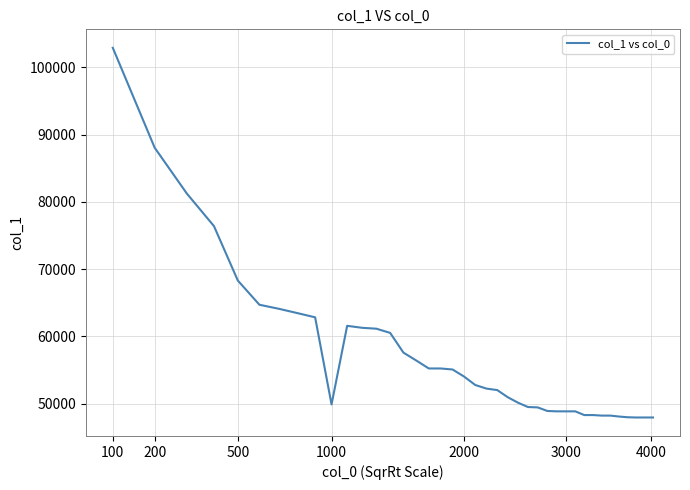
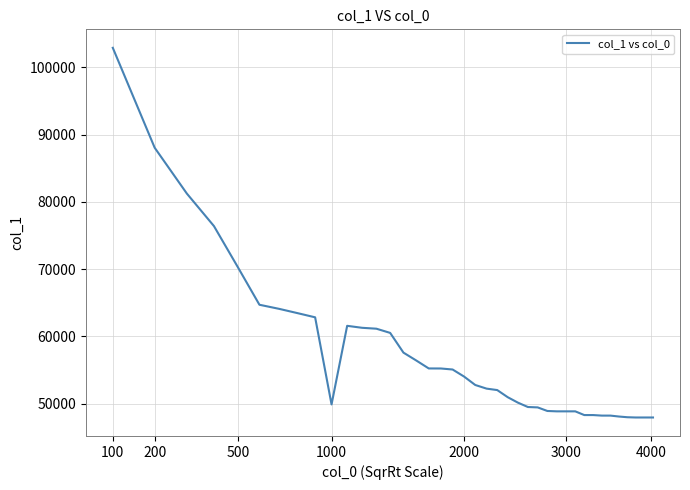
  {
    "100": 103000,
    "200": 88000,
-   "500": 68000,
+   "500": 70000,
    "1000": 50000,
    "2000": 54000
  }
